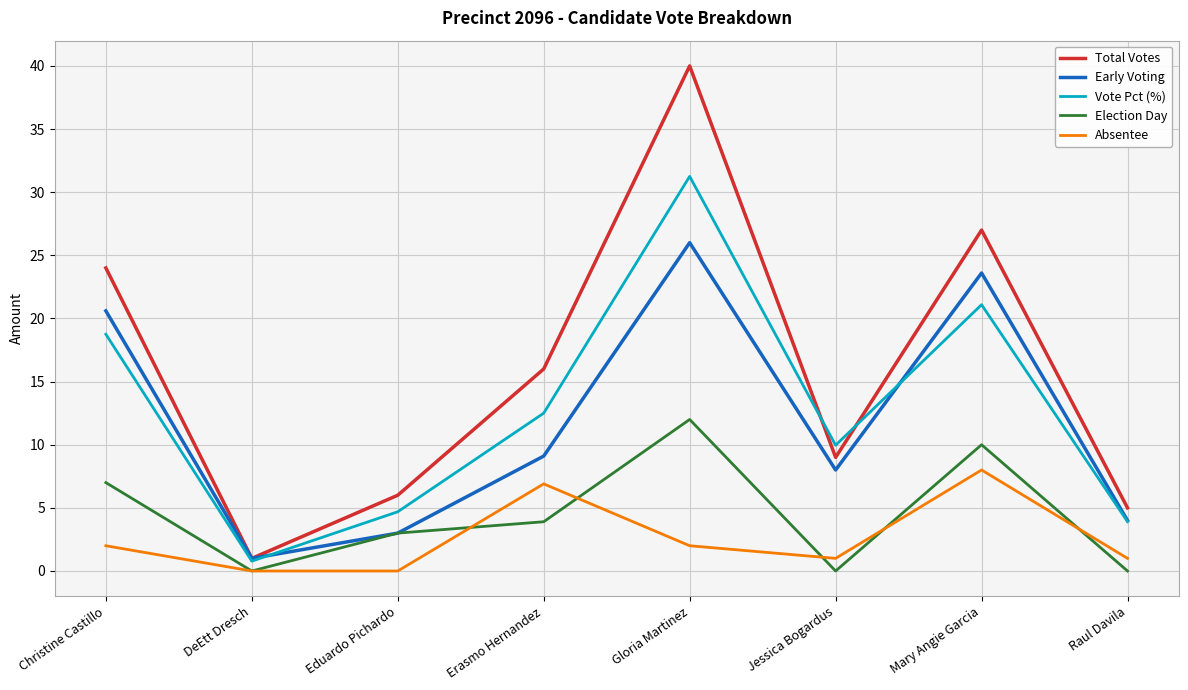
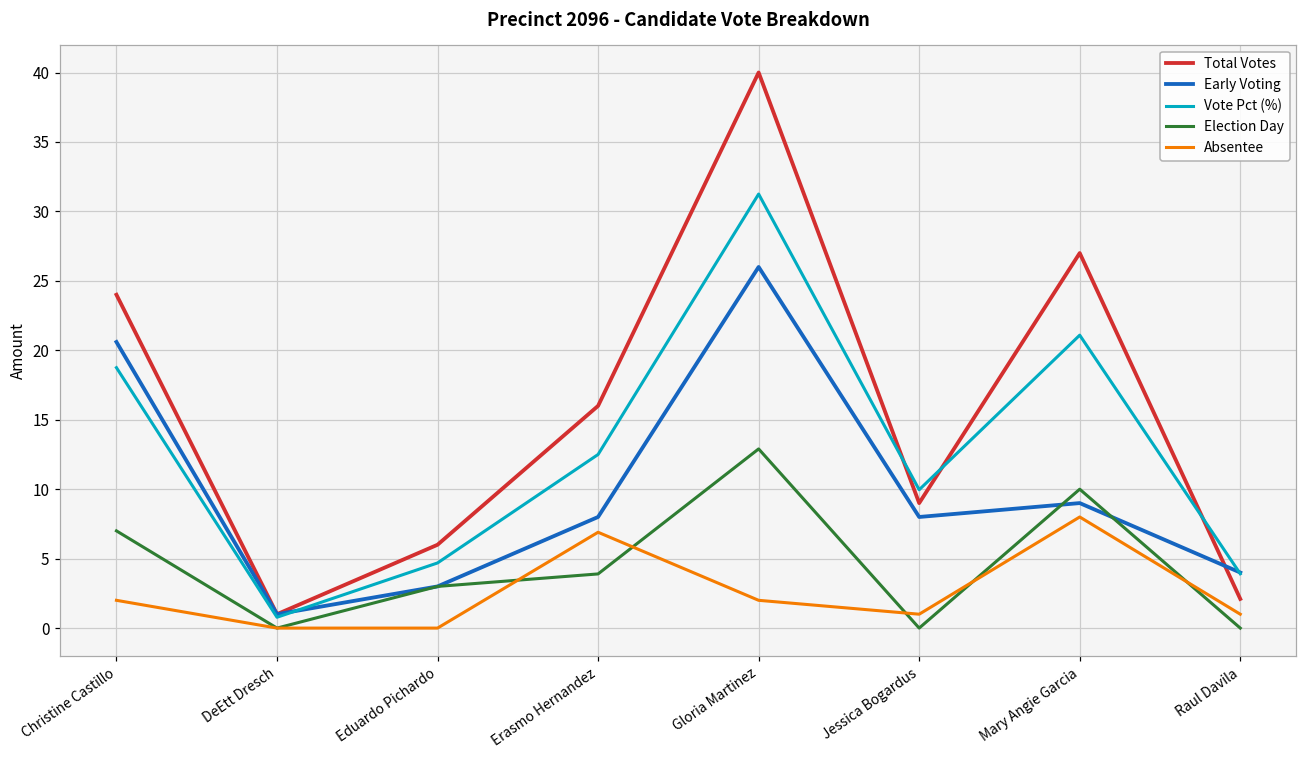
  {
    "Total Votes": {
      "Christine Castillo": 24.0,
      "Eduardo Pichardo": 6.0,
      "Erasmo Hernandez": 16.0,
      "Gloria Martinez": 40.0,
      "Jessica Bogardus": 9.0,
      "Mary Angie Garcia": 27.0,
-     "Raul Davila": 5.0
+     "Raul Davila": 2.1
    },
    "Early Voting": {
      "Christine Castillo": 20.6,
-     "Erasmo Hernandez": 9.1,
+     "Erasmo Hernandez": 8.0,
      "Gloria Martinez": 26.0,
      "Jessica Bogardus": 8.0,
-     "Mary Angie Garcia": 23.6
+     "Mary Angie Garcia": 9.0
    },
    "Vote Pct (%)": {
      "Christine Castillo": 18.8,
      "DeEtt Dresch": 0.8,
      "Eduardo Pichardo": 4.7,
      "Erasmo Hernandez": 12.5,
      "Gloria Martinez": 31.3,
      "Jessica Bogardus": 10.0,
      "Mary Angie Garcia": 21.1
    },
    "Election Day": {
      "Christine Castillo": 7.0,
      "Erasmo Hernandez": 3.9,
-     "Gloria Martinez": 12.0,
+     "Gloria Martinez": 12.9,
      "Jessica Bogardus": 0.0,
      "Mary Angie Garcia": 10.0,
      "Raul Davila": 0.0
    },
    "Absentee": {
      "Christine Castillo": 2.0,
      "Eduardo Pichardo": 0.0,
      "Erasmo Hernandez": 6.9,
      "Gloria Martinez": 2.0,
      "Jessica Bogardus": 1.0,
      "Mary Angie Garcia": 8.0,
      "Raul Davila": 1.0
    }
  }
